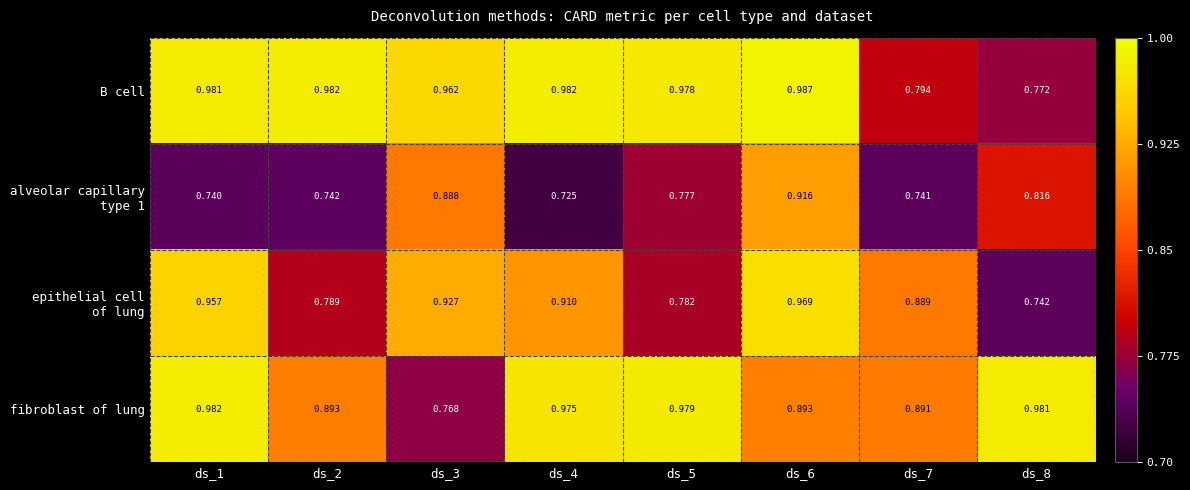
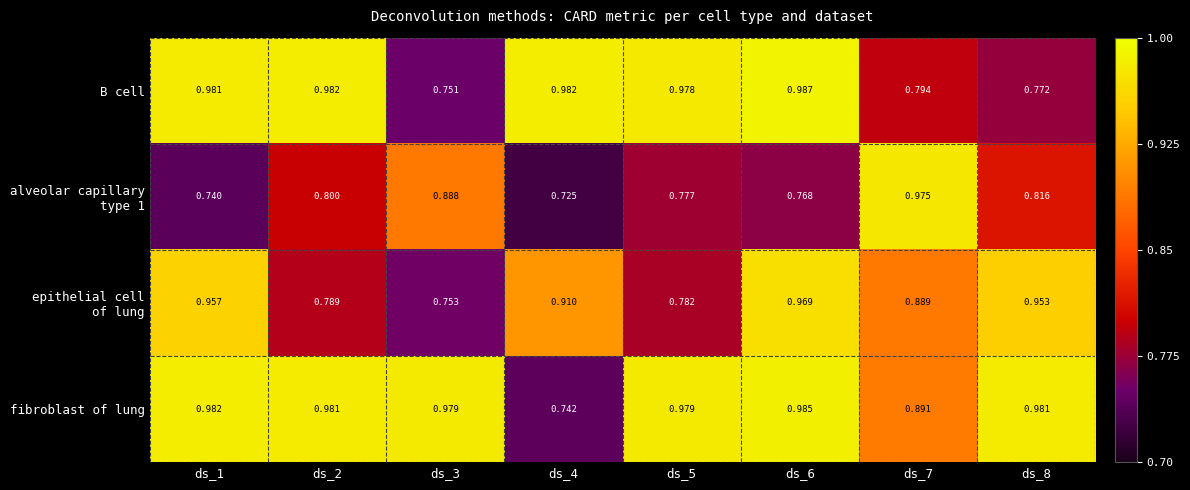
  {
    "B cell": {
      "ds_1": 0.981,
      "ds_2": 0.982,
-     "ds_3": 0.962,
+     "ds_3": 0.751,
      "ds_4": 0.982,
      "ds_5": 0.978,
      "ds_6": 0.987,
      "ds_7": 0.794,
      "ds_8": 0.772
    },
    "alveolar capillary type 1": {
      "ds_1": 0.740,
-     "ds_2": 0.742,
+     "ds_2": 0.800,
      "ds_3": 0.888,
      "ds_4": 0.725,
      "ds_5": 0.777,
-     "ds_6": 0.916,
-     "ds_7": 0.741,
+     "ds_6": 0.768,
+     "ds_7": 0.975,
      "ds_8": 0.816
    },
    "epithelial cell of lung": {
      "ds_1": 0.957,
      "ds_2": 0.789,
-     "ds_3": 0.927,
+     "ds_3": 0.753,
      "ds_4": 0.910,
      "ds_5": 0.782,
      "ds_6": 0.969,
      "ds_7": 0.889,
-     "ds_8": 0.742
+     "ds_8": 0.953
    },
    "fibroblast of lung": {
      "ds_1": 0.982,
-     "ds_2": 0.893,
-     "ds_3": 0.768,
-     "ds_4": 0.975,
+     "ds_2": 0.981,
+     "ds_3": 0.979,
+     "ds_4": 0.742,
      "ds_5": 0.979,
-     "ds_6": 0.893,
+     "ds_6": 0.985,
      "ds_7": 0.891,
      "ds_8": 0.981
    }
  }
